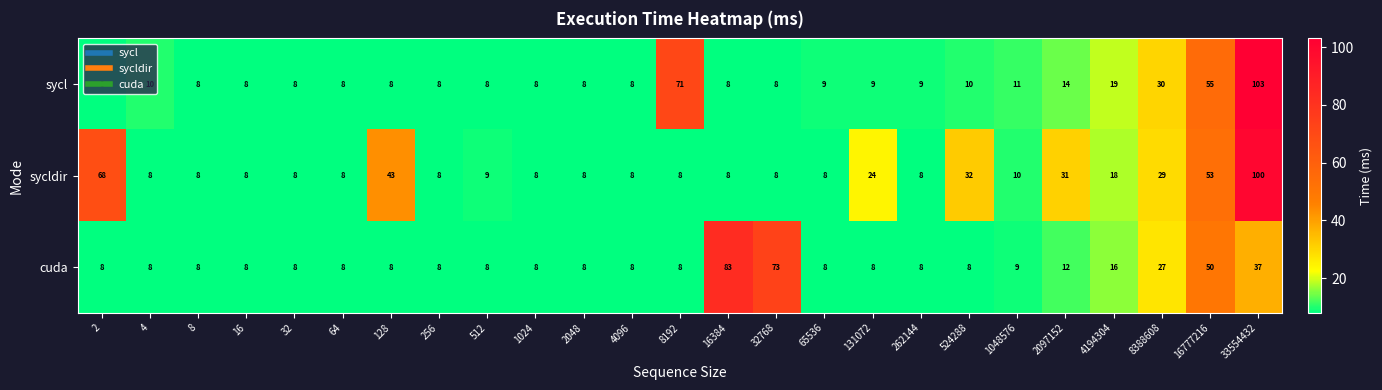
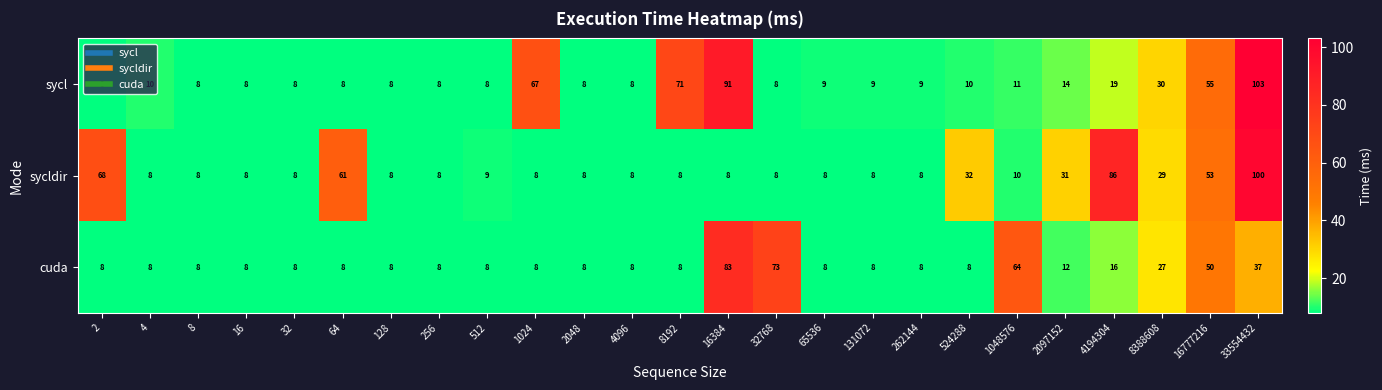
  {
    "sycl": {
      "8": 8,
      "16": 8,
      "32": 8,
      "64": 8,
      "128": 8,
      "256": 8,
      "512": 8,
-     "1024": 8,
+     "1024": 67,
      "2048": 8,
      "4096": 8,
      "8192": 71,
-     "16384": 8,
+     "16384": 91,
      "32768": 8,
      "65536": 9,
      "131072": 9,
      "262144": 9,
      "524288": 10,
      "1048576": 11,
      "2097152": 14,
      "4194304": 19,
      "8388608": 30,
      "16777216": 55,
      "33554432": 103
    },
    "sycldir": {
      "2": 68,
      "4": 8,
      "8": 8,
      "16": 8,
      "32": 8,
-     "64": 8,
-     "128": 43,
+     "64": 61,
+     "128": 8,
      "256": 8,
      "512": 9,
      "1024": 8,
      "2048": 8,
      "4096": 8,
      "8192": 8,
      "16384": 8,
      "32768": 8,
      "65536": 8,
-     "131072": 24,
+     "131072": 8,
      "262144": 8,
      "524288": 32,
      "1048576": 10,
      "2097152": 31,
-     "4194304": 18,
+     "4194304": 86,
      "8388608": 29,
      "16777216": 53,
      "33554432": 100
    },
    "cuda": {
      "2": 8,
      "4": 8,
      "8": 8,
      "16": 8,
      "32": 8,
      "64": 8,
      "128": 8,
      "256": 8,
      "512": 8,
      "1024": 8,
      "2048": 8,
      "4096": 8,
      "8192": 8,
      "16384": 83,
      "32768": 73,
      "65536": 8,
      "131072": 8,
      "262144": 8,
      "524288": 8,
-     "1048576": 9,
+     "1048576": 64,
      "2097152": 12,
      "4194304": 16,
      "8388608": 27,
      "16777216": 50,
      "33554432": 37
    }
  }
